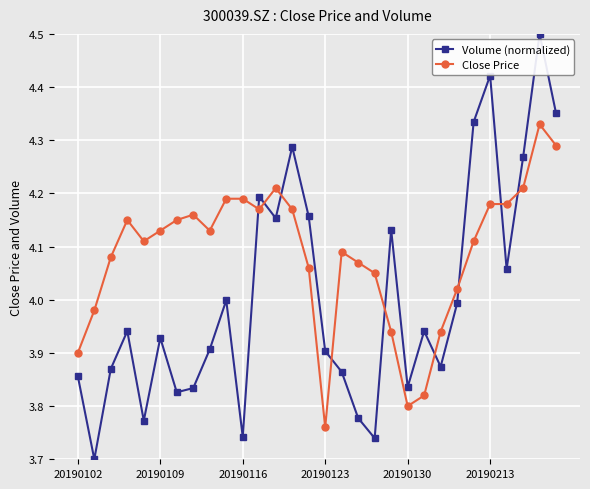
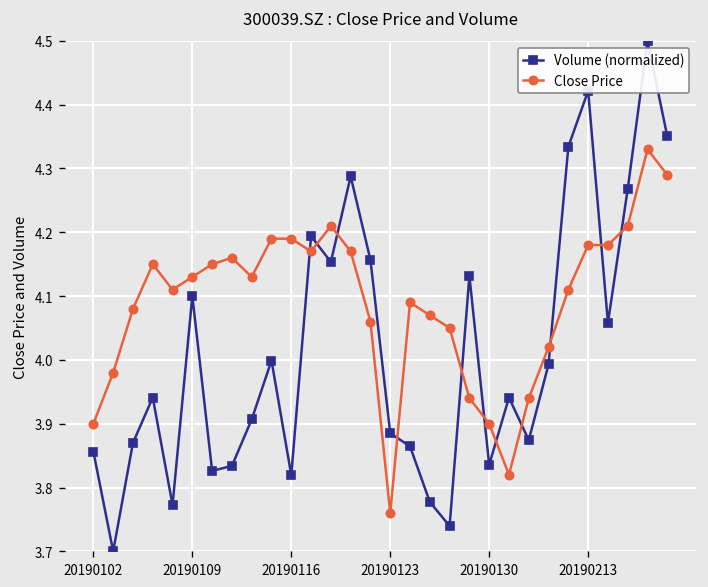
  {
    "Volume (normalized)": {
      "20190102": 3.86,
-     "20190109": 3.93,
-     "20190116": 3.74,
-     "20190123": 3.90,
+     "20190109": 4.10,
+     "20190116": 3.82,
+     "20190123": 3.89,
      "20190130": 3.84,
      "20190213": 4.42
    },
    "Close Price": {
      "20190102": 3.9,
      "20190109": 4.13,
      "20190116": 4.19,
      "20190123": 3.76,
-     "20190130": 3.8,
+     "20190130": 3.9,
      "20190213": 4.18
    }
  }
